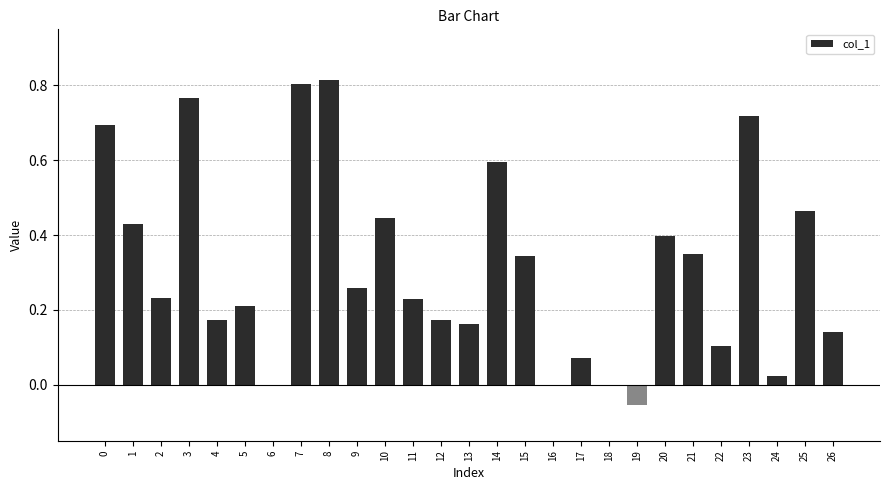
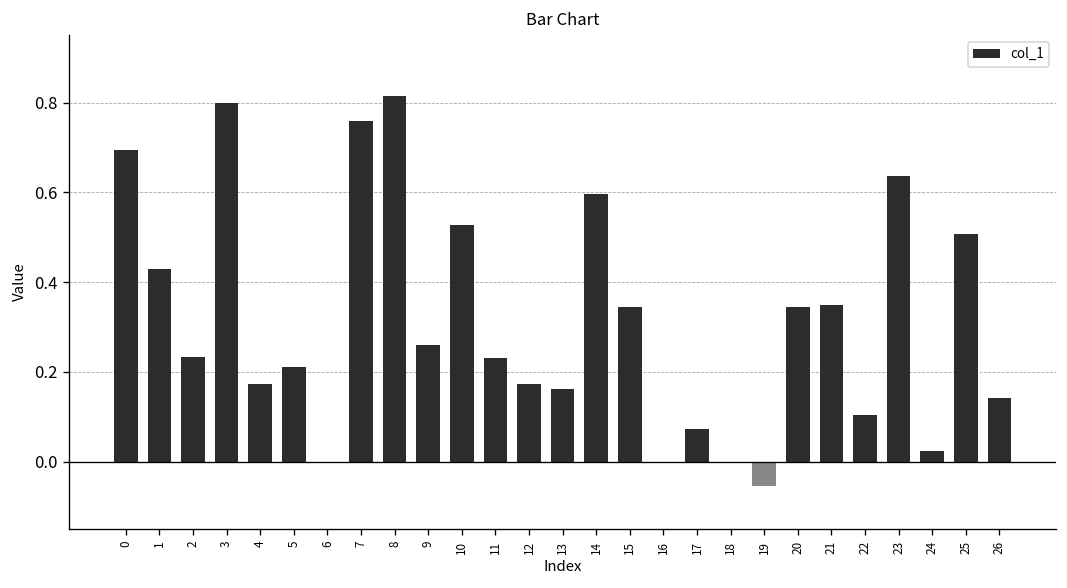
  {
    "0": 0.69,
    "1": 0.43,
    "2": 0.23,
-   "3": 0.77,
+   "3": 0.80,
    "4": 0.17,
    "5": 0.21,
    "6": 0.00,
-   "7": 0.80,
+   "7": 0.76,
    "8": 0.81,
    "9": 0.26,
-   "10": 0.45,
+   "10": 0.53,
    "11": 0.23,
    "12": 0.17,
    "13": 0.16,
    "14": 0.60,
    "15": 0.34,
    "16": 0.00,
    "17": 0.07,
    "18": 0.00,
    "19": -0.05,
-   "20": 0.40,
+   "20": 0.34,
    "21": 0.35,
    "22": 0.10,
-   "23": 0.72,
+   "23": 0.64,
    "24": 0.02,
-   "25": 0.46,
+   "25": 0.51,
    "26": 0.14
  }
